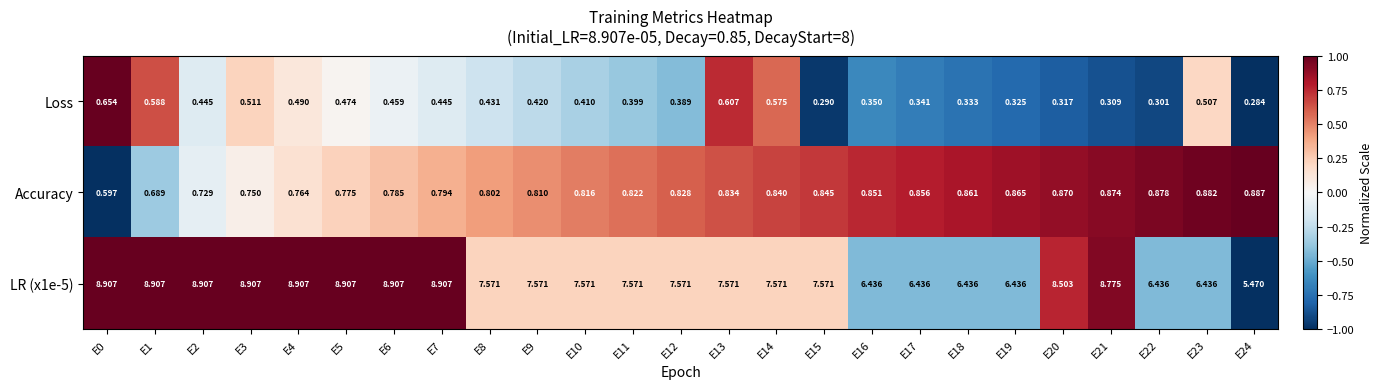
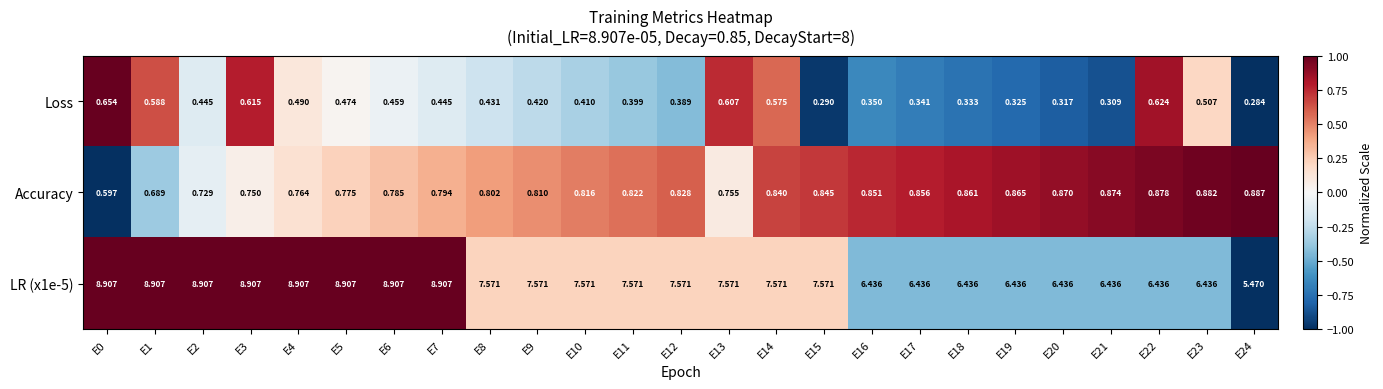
  {
    "Loss": {
      "E0": 0.654,
      "E1": 0.588,
      "E2": 0.445,
-     "E3": 0.511,
+     "E3": 0.615,
      "E4": 0.490,
      "E5": 0.474,
      "E6": 0.459,
      "E7": 0.445,
      "E8": 0.431,
      "E9": 0.420,
      "E10": 0.410,
      "E11": 0.399,
      "E12": 0.389,
      "E13": 0.607,
      "E14": 0.575,
      "E15": 0.290,
      "E16": 0.350,
      "E17": 0.341,
      "E18": 0.333,
      "E19": 0.325,
      "E20": 0.317,
      "E21": 0.309,
-     "E22": 0.301,
+     "E22": 0.624,
      "E23": 0.507,
      "E24": 0.284
    },
    "Accuracy": {
      "E0": 0.597,
      "E1": 0.689,
      "E2": 0.729,
      "E3": 0.750,
      "E4": 0.764,
      "E5": 0.775,
      "E6": 0.785,
      "E7": 0.794,
      "E8": 0.802,
      "E9": 0.810,
      "E10": 0.816,
      "E11": 0.822,
      "E12": 0.828,
-     "E13": 0.834,
+     "E13": 0.755,
      "E14": 0.840,
      "E15": 0.845,
      "E16": 0.851,
      "E17": 0.856,
      "E18": 0.861,
      "E19": 0.865,
      "E20": 0.870,
      "E21": 0.874,
      "E22": 0.878,
      "E23": 0.882,
      "E24": 0.887
    },
    "LR (x1e-5)": {
      "E0": 8.907,
      "E1": 8.907,
      "E2": 8.907,
      "E3": 8.907,
      "E4": 8.907,
      "E5": 8.907,
      "E6": 8.907,
      "E7": 8.907,
      "E8": 7.571,
      "E9": 7.571,
      "E10": 7.571,
      "E11": 7.571,
      "E12": 7.571,
      "E13": 7.571,
      "E14": 7.571,
      "E15": 7.571,
      "E16": 6.436,
      "E17": 6.436,
      "E18": 6.436,
      "E19": 6.436,
-     "E20": 8.503,
-     "E21": 8.775,
+     "E20": 6.436,
+     "E21": 6.436,
      "E22": 6.436,
      "E23": 6.436,
      "E24": 5.470
    }
  }
